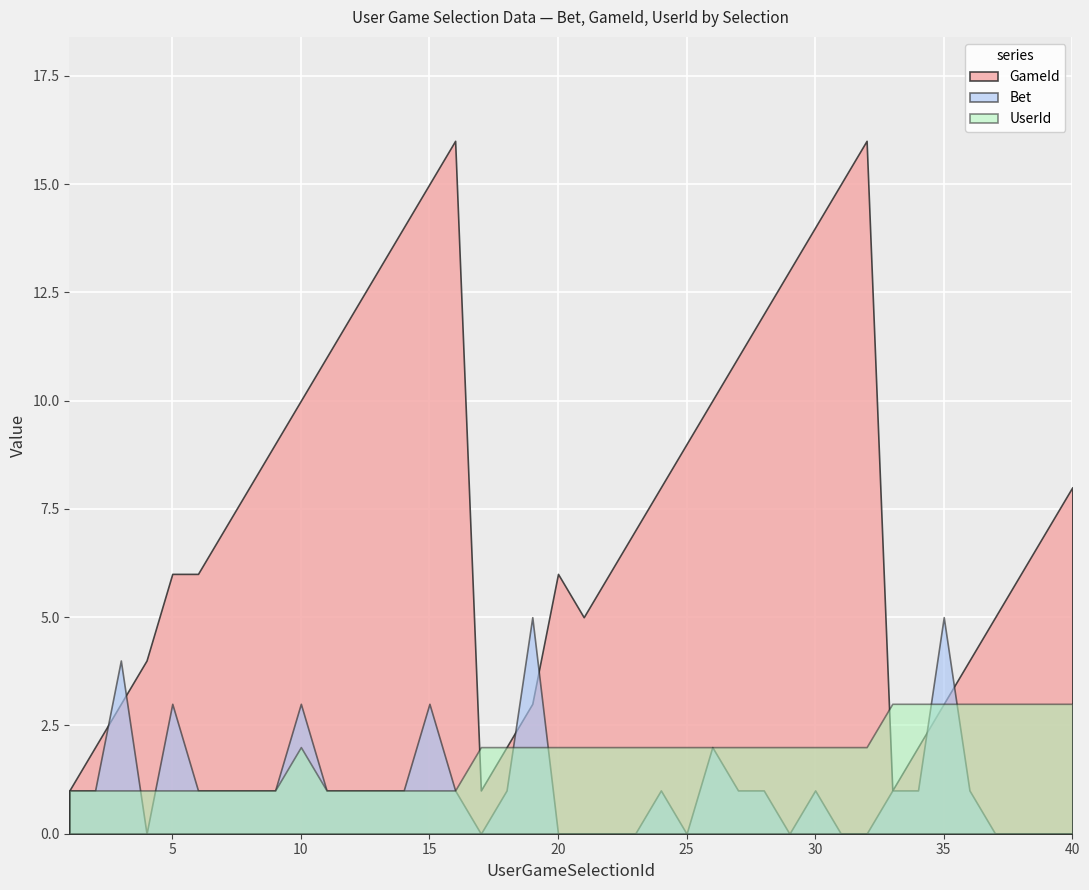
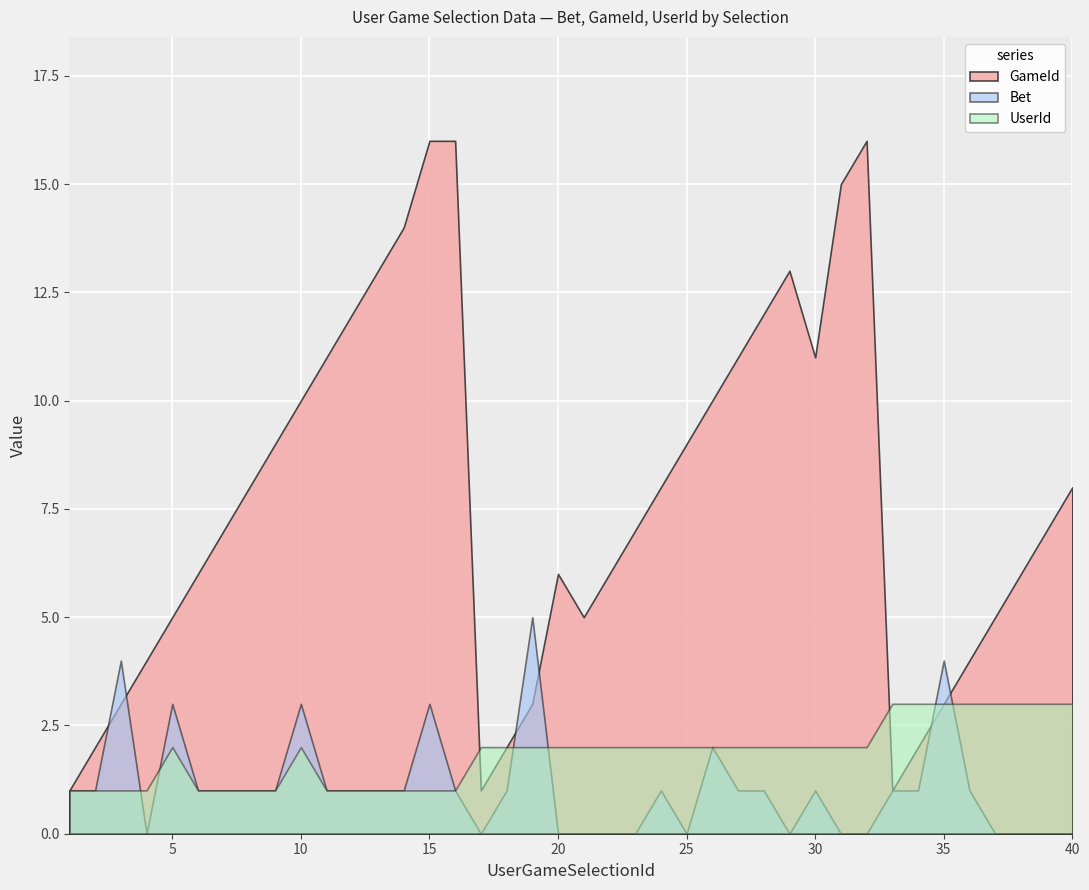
  {
    "GameId": {
-     "5": 6,
+     "5": 5,
      "10": 10,
-     "15": 15,
+     "15": 16,
      "20": 6,
      "25": 9,
-     "30": 14,
+     "30": 11,
      "40": 8
    },
    "Bet": {
      "5": 3,
      "10": 3,
      "15": 3,
      "20": 0,
      "25": 0,
      "30": 1,
-     "35": 5,
+     "35": 4,
      "40": 0
    },
    "UserId": {
-     "5": 1,
+     "5": 2,
      "10": 2,
      "15": 1,
      "20": 2,
      "25": 2,
      "30": 2,
      "40": 3
    }
  }
